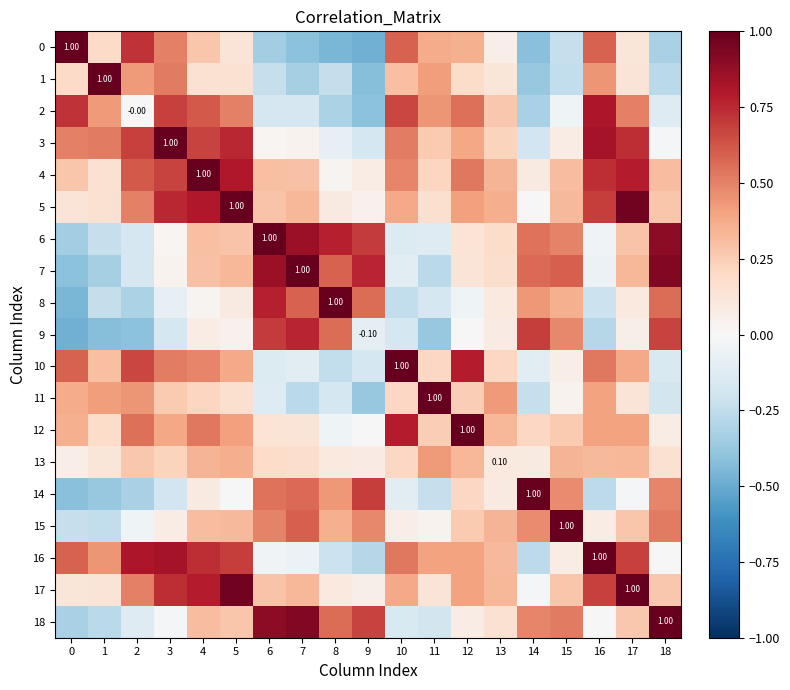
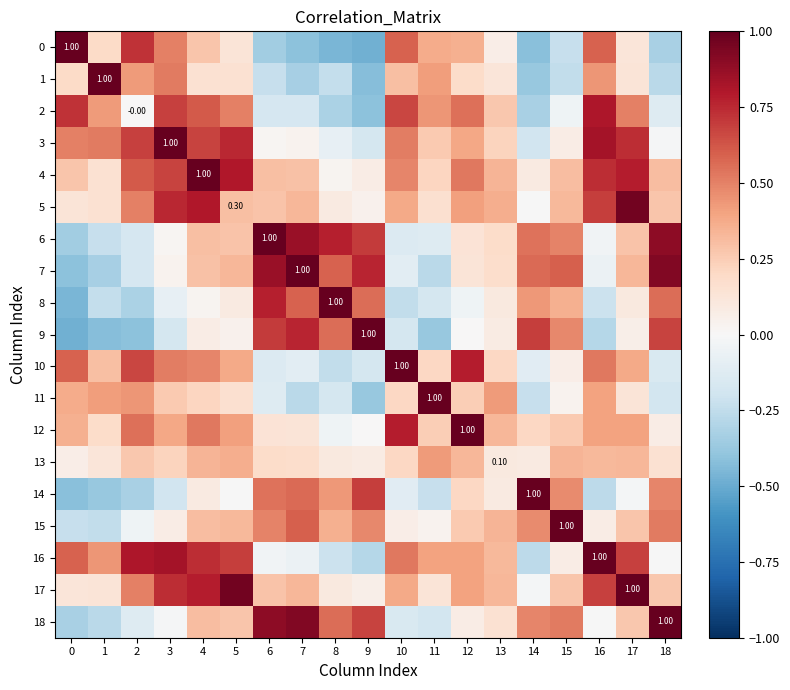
  {
    "0": {
      "0": 1.00
    },
    "1": {
      "1": 1.00
    },
    "2": {
      "2": -0.00
    },
    "3": {
      "3": 1.00
    },
    "4": {
      "4": 1.00
    },
    "5": {
-     "5": 1.00
+     "5": 0.30
    },
    "6": {
      "6": 1.00
    },
    "7": {
      "7": 1.00
    },
    "8": {
      "8": 1.00
    },
    "9": {
-     "9": -0.10
+     "9": 1.00
    },
    "10": {
      "10": 1.00
    },
    "11": {
      "11": 1.00
    },
    "12": {
      "12": 1.00
    },
    "13": {
      "13": 0.10
    },
    "14": {
      "14": 1.00
    },
    "15": {
      "15": 1.00
    },
    "16": {
      "16": 1.00
    },
    "17": {
      "17": 1.00
    },
    "18": {
      "18": 1.00
    }
  }
